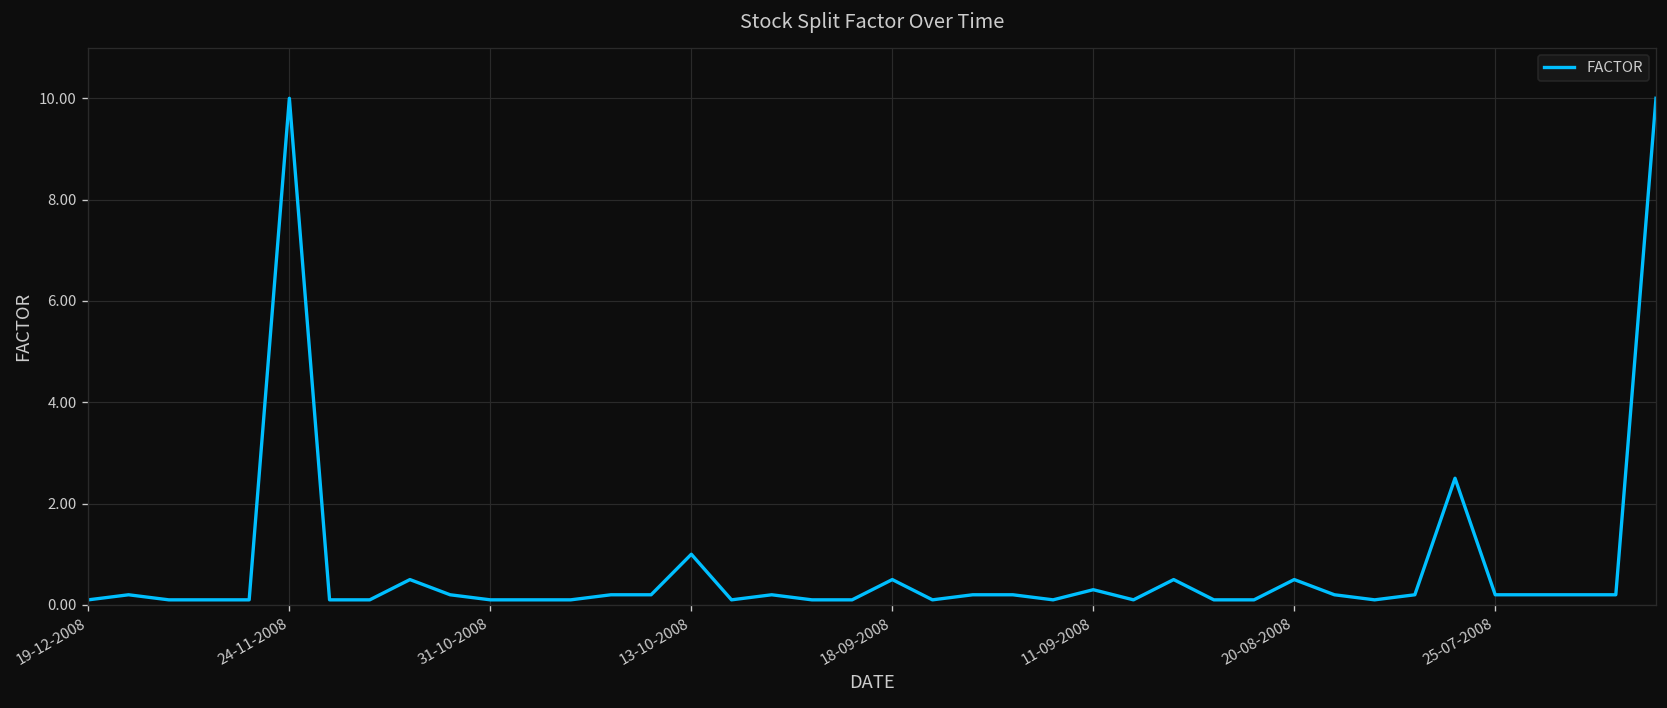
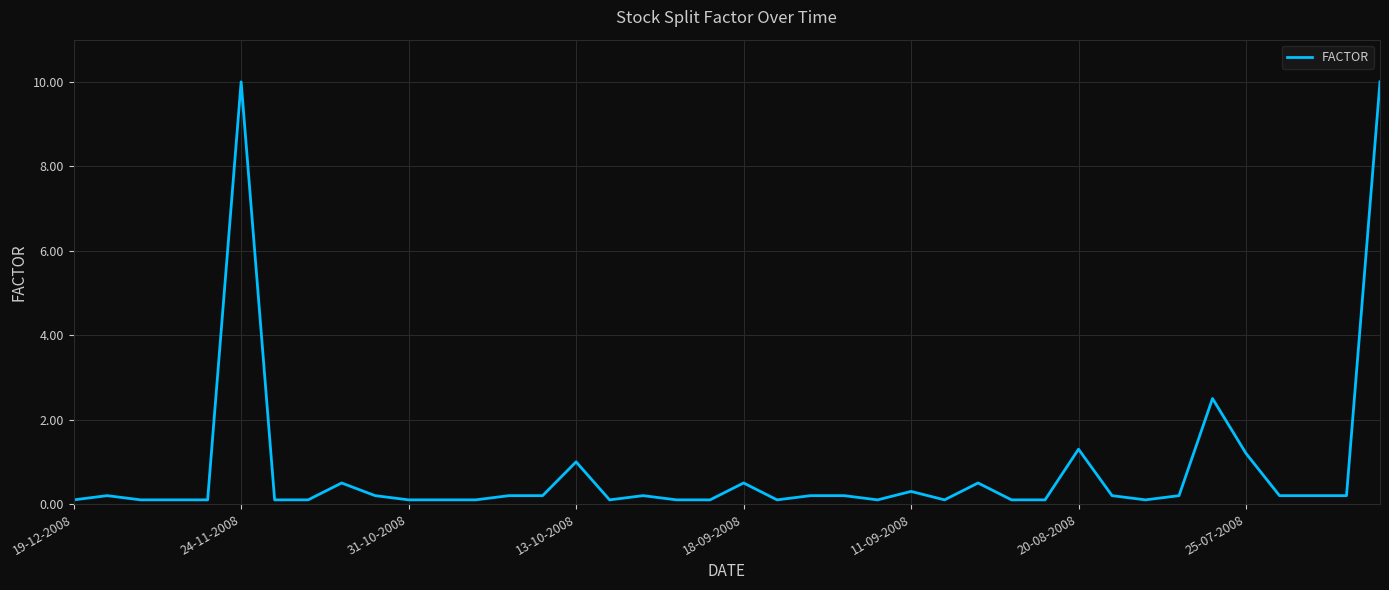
  {
    "19-12-2008": 0.1,
    "24-11-2008": 10.0,
    "31-10-2008": 0.1,
    "13-10-2008": 1.0,
    "11-09-2008": 0.3,
-   "20-08-2008": 0.5,
-   "25-07-2008": 0.2
+   "20-08-2008": 1.3,
+   "25-07-2008": 1.2
  }
